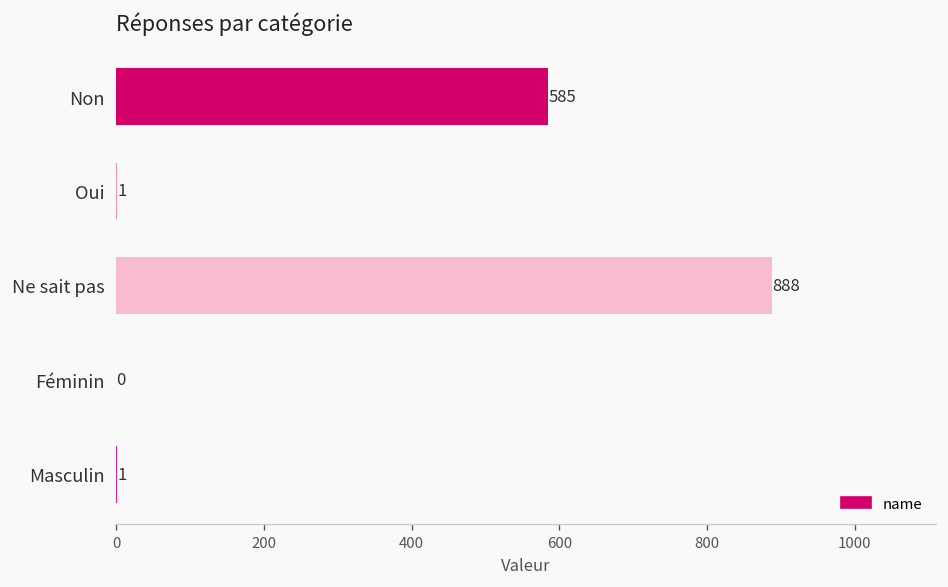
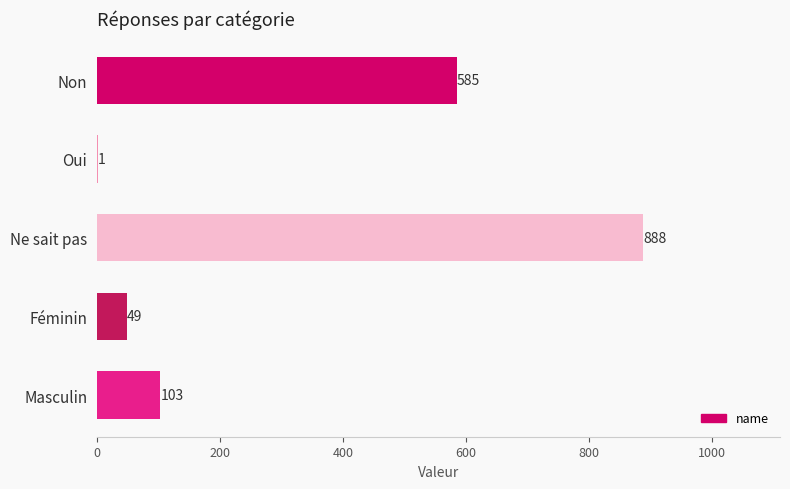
  {
    "Non": 585,
    "Oui": 1,
    "Ne sait pas": 888,
-   "Féminin": 0,
-   "Masculin": 1
+   "Féminin": 49,
+   "Masculin": 103
  }
